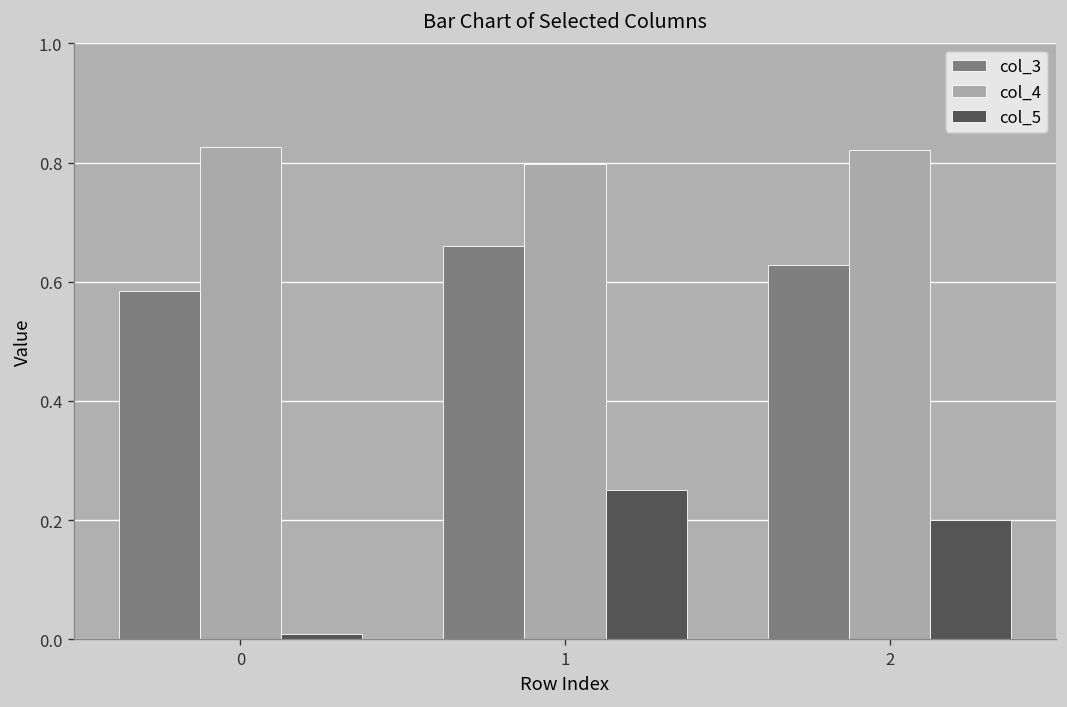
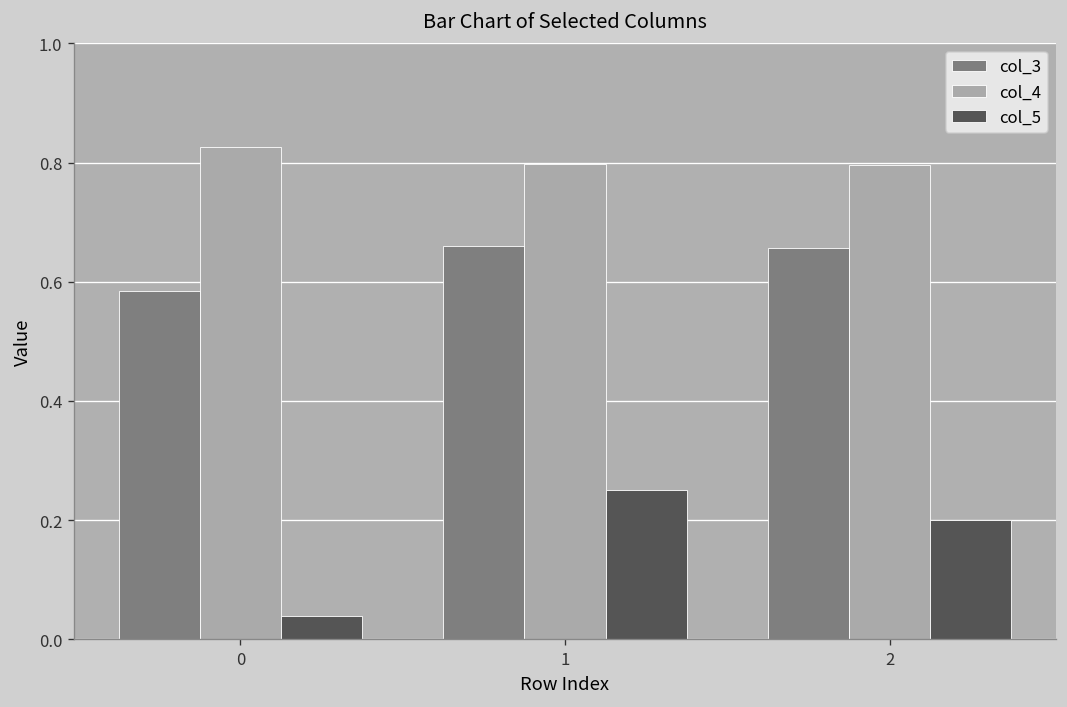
  {
    "col_3": {
      "0": 0.58,
      "1": 0.66,
-     "2": 0.63
+     "2": 0.66
    },
    "col_4": {
      "0": 0.83,
      "1": 0.80,
-     "2": 0.82
+     "2": 0.80
    },
    "col_5": {
-     "0": 0.01,
+     "0": 0.04,
      "1": 0.25,
      "2": 0.20
    }
  }
